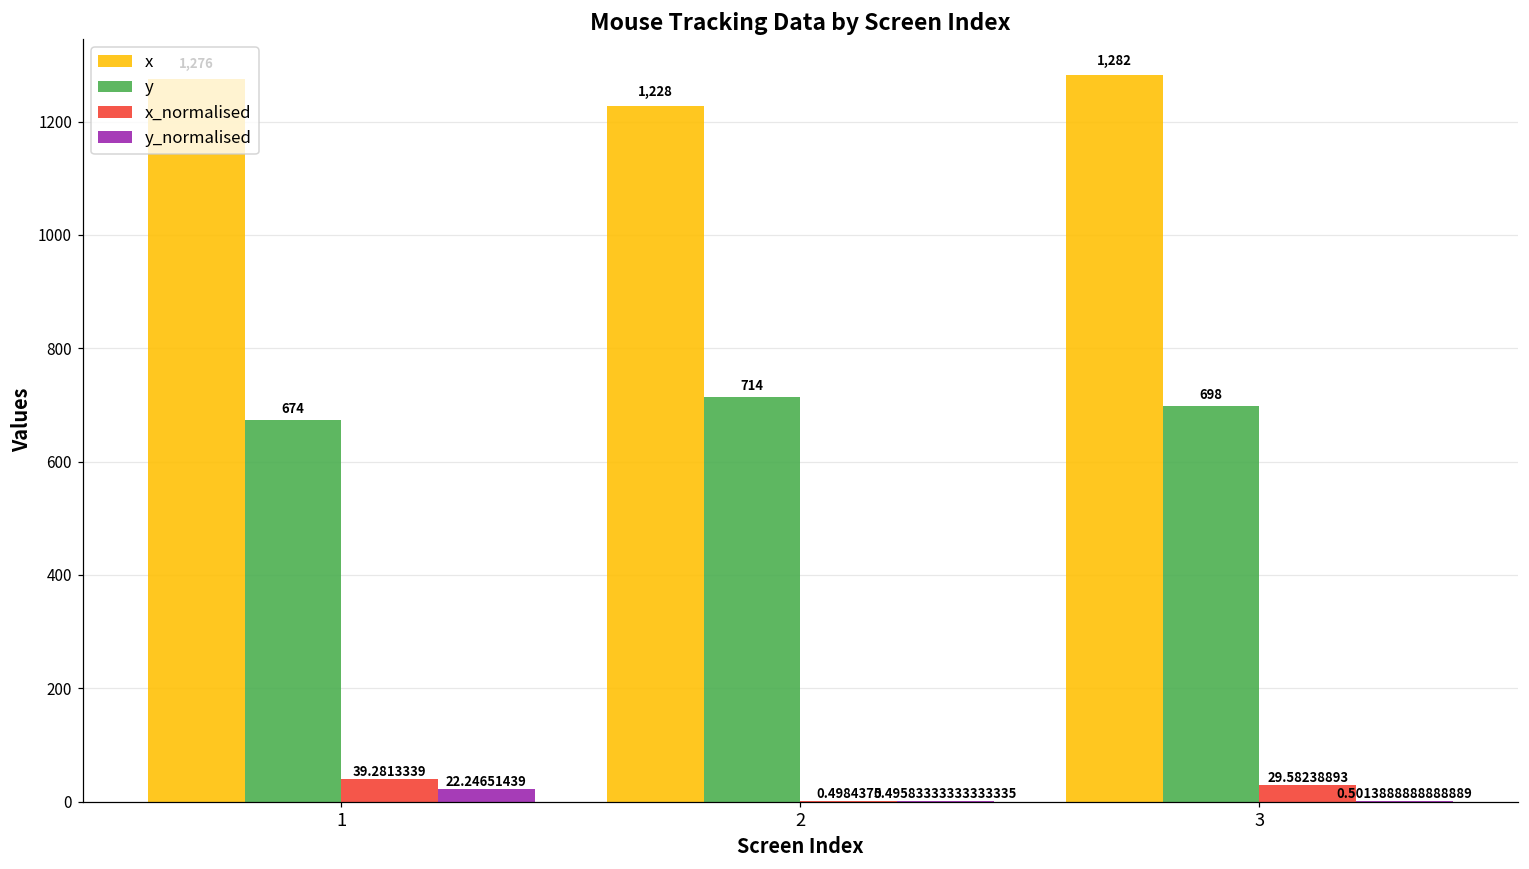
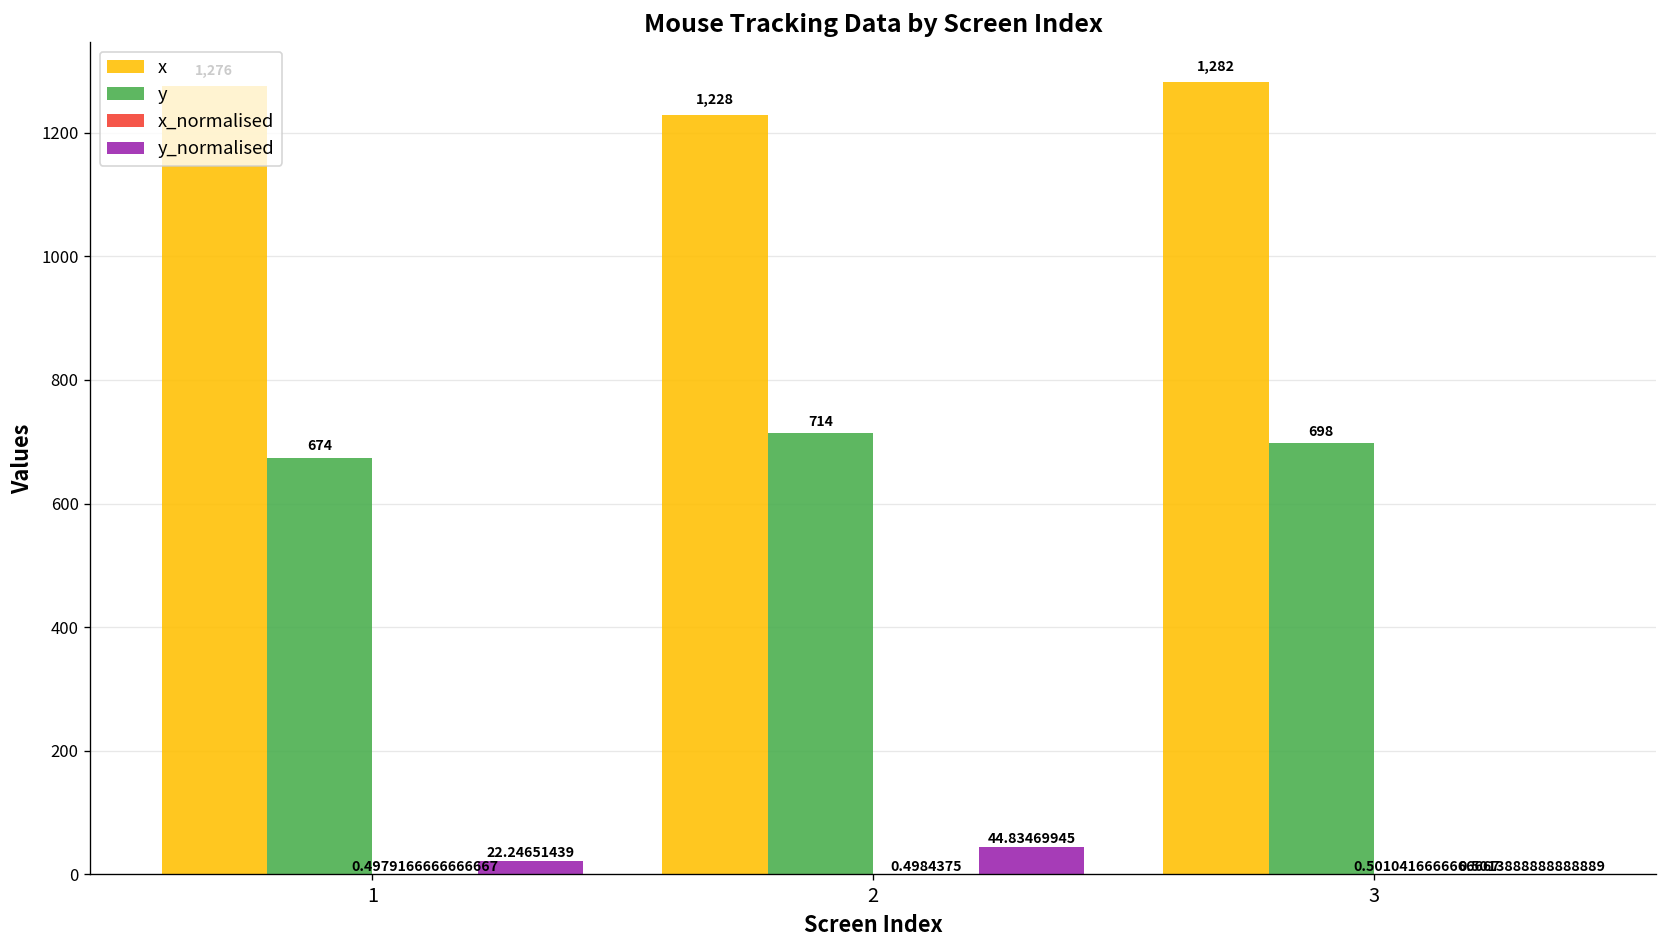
  {
    "x": {
      "2": "1,228",
      "3": "1,282"
    },
    "y": {
      "1": "674",
      "2": "714",
      "3": "698"
    },
    "x_normalised": {
-     "1": "39.2813339",
+     "1": "0.4979166666666667",
      "2": "0.4984375",
-     "3": "29.58238893"
+     "3": "0.5010416666666667"
    },
    "y_normalised": {
      "1": "22.24651439",
-     "2": "0.49583333333333335",
+     "2": "44.83469945",
      "3": "0.5013888888888889"
    }
  }
